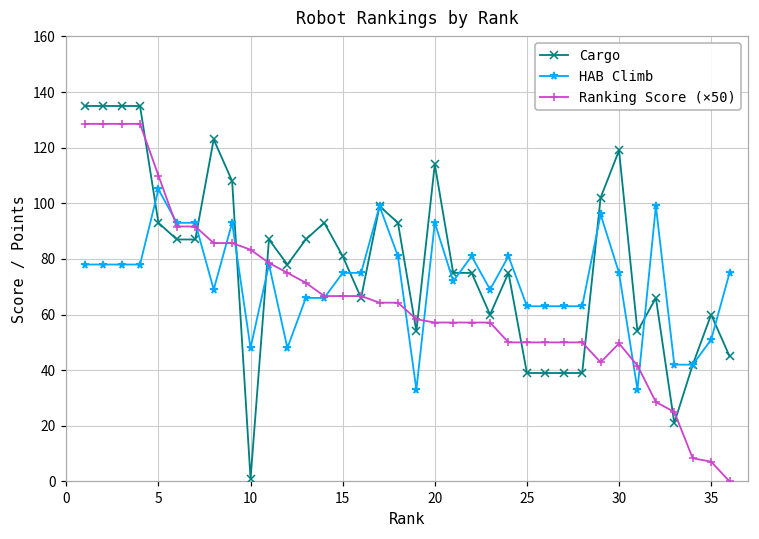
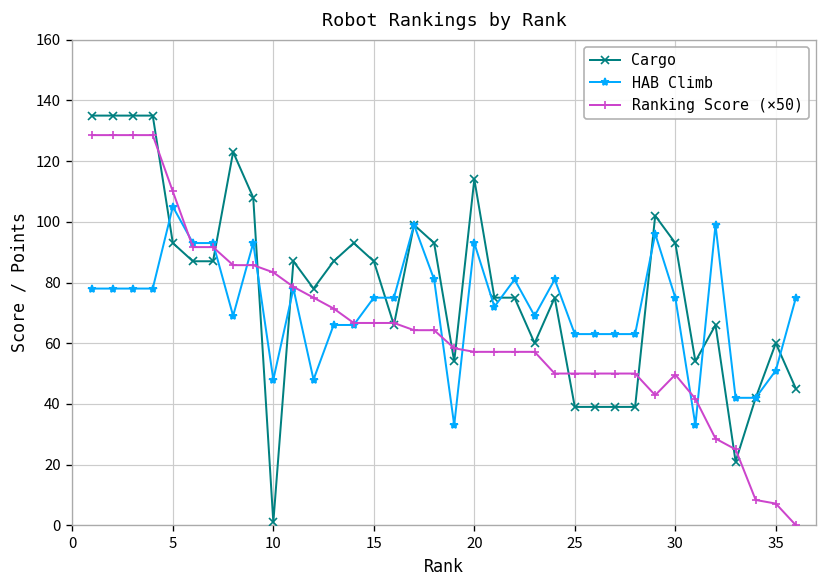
  {
    "Cargo": {
      "5": 93,
      "10": 1,
-     "15": 81,
+     "15": 87,
      "20": 114,
      "25": 39,
-     "30": 119,
+     "30": 93,
      "35": 60
    },
    "HAB Climb": {
      "5": 105,
      "10": 48,
      "15": 75,
      "20": 93,
      "25": 63,
      "30": 75,
      "35": 51
    },
    "Ranking Score (×50)": {
      "5": 110,
      "10": 83,
      "15": 67,
      "20": 57,
      "25": 50,
      "30": 50,
      "35": 7
    }
  }
